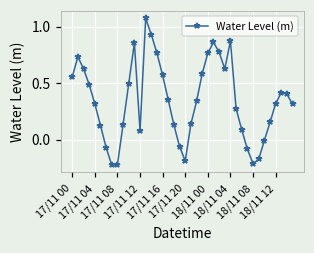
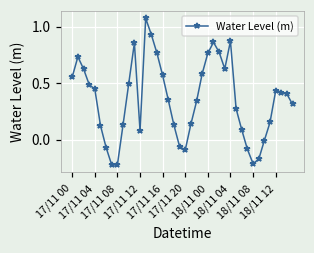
  {
    "17/11 00": 0.56,
-   "17/11 04": 0.32,
+   "17/11 04": 0.45,
    "17/11 08": -0.22,
    "17/11 12": 0.08,
    "17/11 16": 0.57,
-   "17/11 20": -0.19,
+   "17/11 20": -0.09,
    "18/11 00": 0.77,
    "18/11 04": 0.87,
    "18/11 08": -0.21,
-   "18/11 12": 0.32
+   "18/11 12": 0.43
  }
